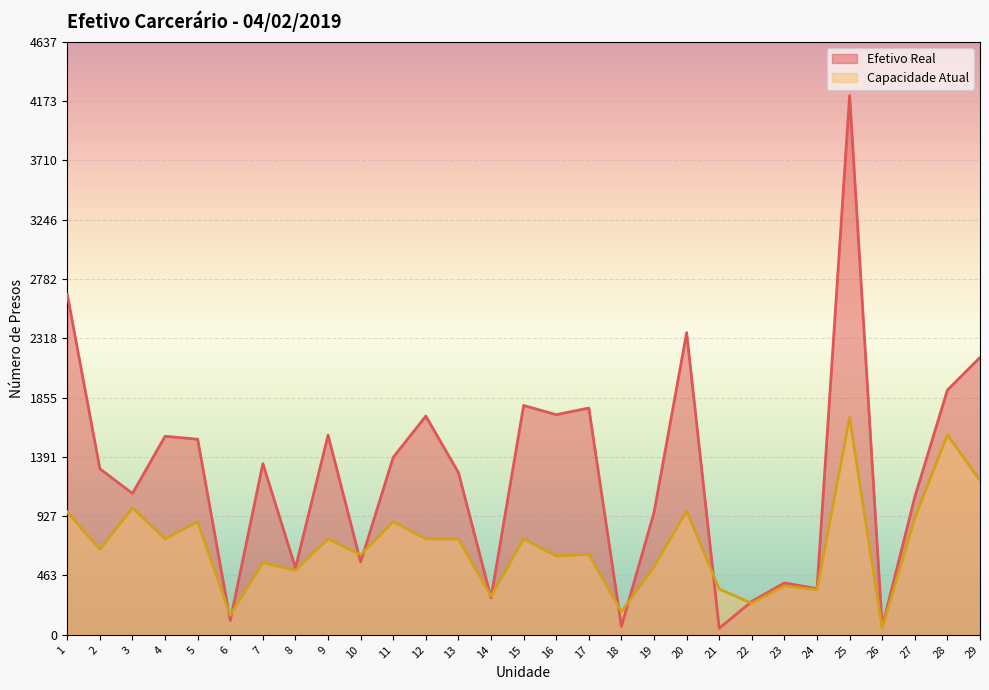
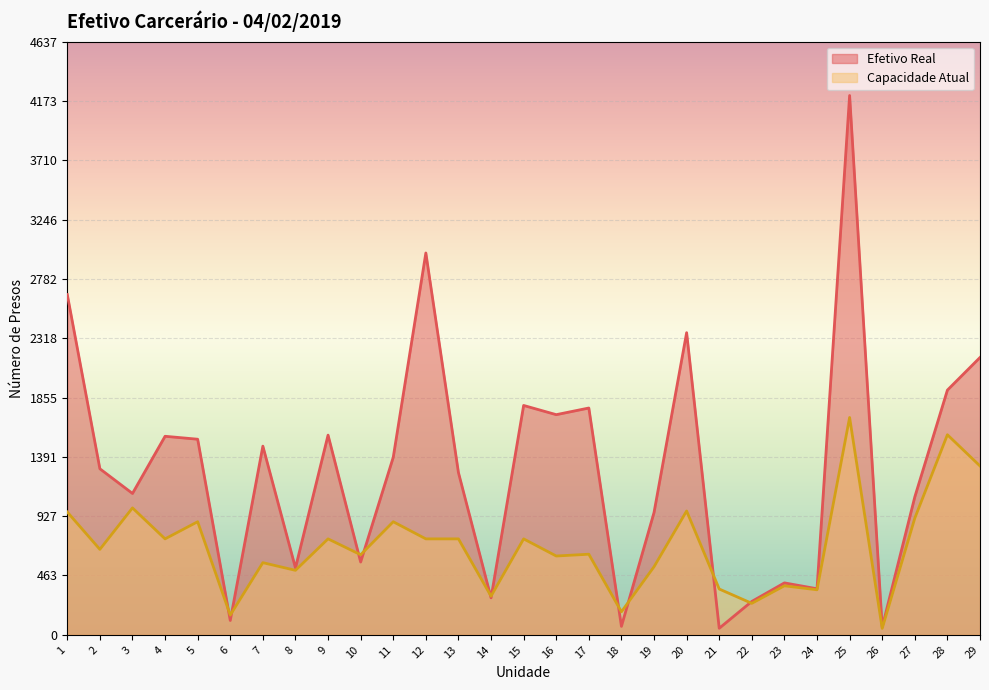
  {
    "Efetivo Real": {
      "1": 2660,
      "2": 1300,
      "3": 1110,
      "4": 1550,
      "5": 1530,
      "6": 110,
-     "7": 1340,
+     "7": 1480,
      "9": 1560,
      "10": 570,
      "11": 1390,
-     "12": 1710,
+     "12": 2990,
      "13": 1270,
      "15": 1790,
      "16": 1720,
      "17": 1770,
      "18": 70,
      "19": 960,
      "20": 2360,
      "21": 50,
      "23": 410,
      "25": 4220,
      "27": 1080,
      "28": 1910,
      "29": 2170
    },
    "Capacidade Atual": {
      "1": 960,
      "2": 670,
      "3": 990,
      "4": 750,
      "5": 880,
      "6": 150,
      "7": 560,
      "9": 750,
      "10": 630,
      "11": 880,
      "12": 750,
      "13": 750,
      "15": 750,
      "16": 620,
      "17": 630,
      "18": 180,
      "19": 530,
      "20": 970,
      "21": 360,
      "23": 380,
      "25": 1700,
      "27": 910,
      "28": 1560,
-     "29": 1210
+     "29": 1320
    }
  }
